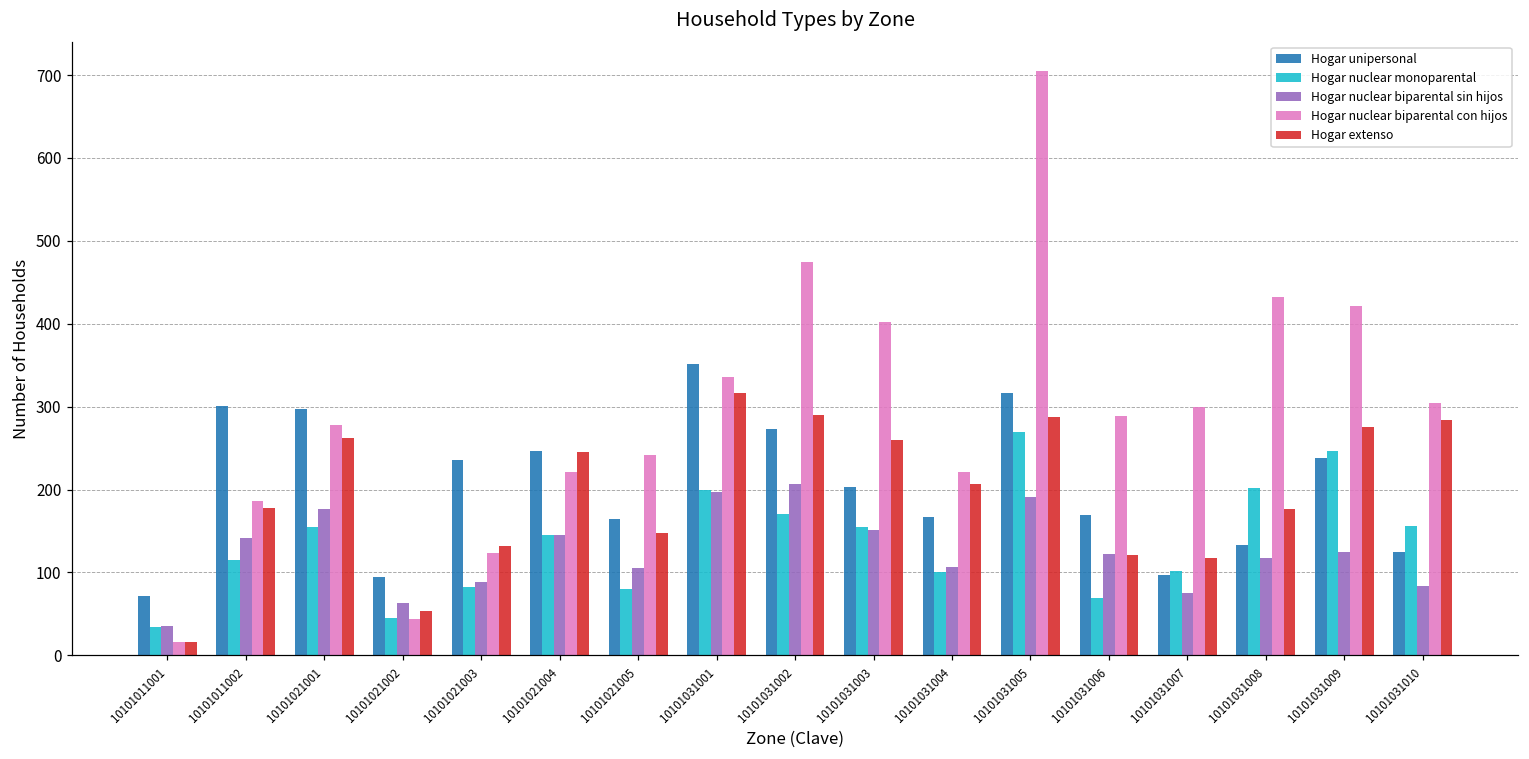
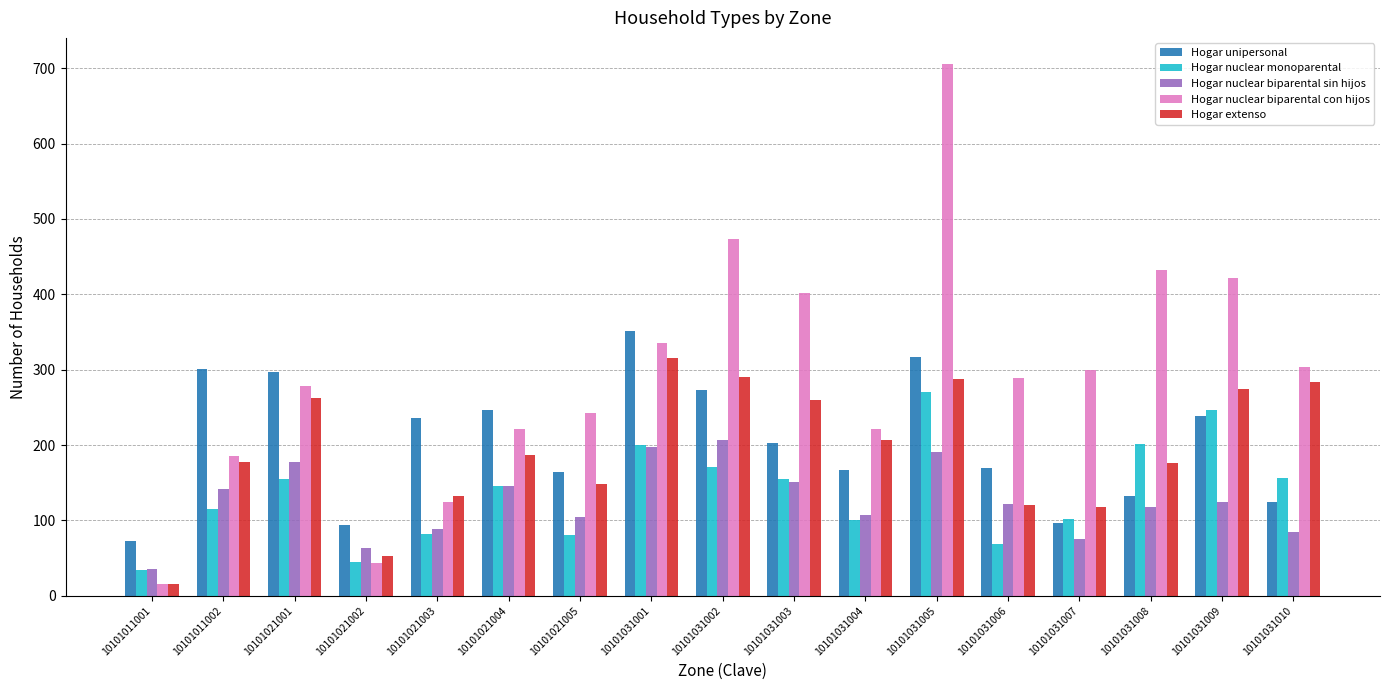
  {
    "Hogar unipersonal": {
      "10101011001": 70,
      "10101011002": 300,
      "10101021001": 300,
      "10101021002": 90,
      "10101021003": 240,
      "10101021004": 250,
      "10101021005": 160,
      "10101031001": 350,
      "10101031002": 270,
      "10101031003": 200,
      "10101031004": 170,
      "10101031005": 320,
      "10101031006": 170,
      "10101031007": 100,
      "10101031008": 130,
      "10101031009": 240,
      "10101031010": 130
    },
    "Hogar nuclear monoparental": {
      "10101011001": 30,
      "10101011002": 120,
      "10101021001": 160,
      "10101021002": 50,
      "10101021003": 80,
      "10101021004": 150,
      "10101021005": 80,
      "10101031001": 200,
      "10101031002": 170,
      "10101031003": 160,
      "10101031004": 100,
      "10101031005": 270,
      "10101031006": 70,
      "10101031007": 100,
      "10101031008": 200,
      "10101031009": 250,
      "10101031010": 160
    },
    "Hogar nuclear biparental sin hijos": {
      "10101011001": 40,
      "10101011002": 140,
      "10101021001": 180,
      "10101021002": 60,
      "10101021003": 90,
      "10101021004": 150,
      "10101021005": 110,
      "10101031001": 200,
      "10101031002": 210,
      "10101031003": 150,
      "10101031004": 110,
      "10101031005": 190,
      "10101031006": 120,
      "10101031007": 80,
      "10101031008": 120,
      "10101031009": 130,
      "10101031010": 80
    },
    "Hogar nuclear biparental con hijos": {
      "10101011001": 20,
      "10101011002": 190,
      "10101021001": 280,
      "10101021002": 40,
      "10101021003": 120,
      "10101021004": 220,
      "10101021005": 240,
      "10101031001": 340,
      "10101031002": 470,
      "10101031003": 400,
      "10101031004": 220,
      "10101031005": 710,
      "10101031006": 290,
      "10101031007": 300,
      "10101031008": 430,
      "10101031009": 420,
      "10101031010": 300
    },
    "Hogar extenso": {
      "10101011001": 20,
      "10101011002": 180,
      "10101021001": 260,
      "10101021002": 50,
      "10101021003": 130,
-     "10101021004": 250,
+     "10101021004": 190,
      "10101021005": 150,
      "10101031001": 320,
      "10101031002": 290,
      "10101031003": 260,
      "10101031004": 210,
      "10101031005": 290,
      "10101031006": 120,
      "10101031007": 120,
      "10101031008": 180,
      "10101031009": 280,
      "10101031010": 280
    }
  }
